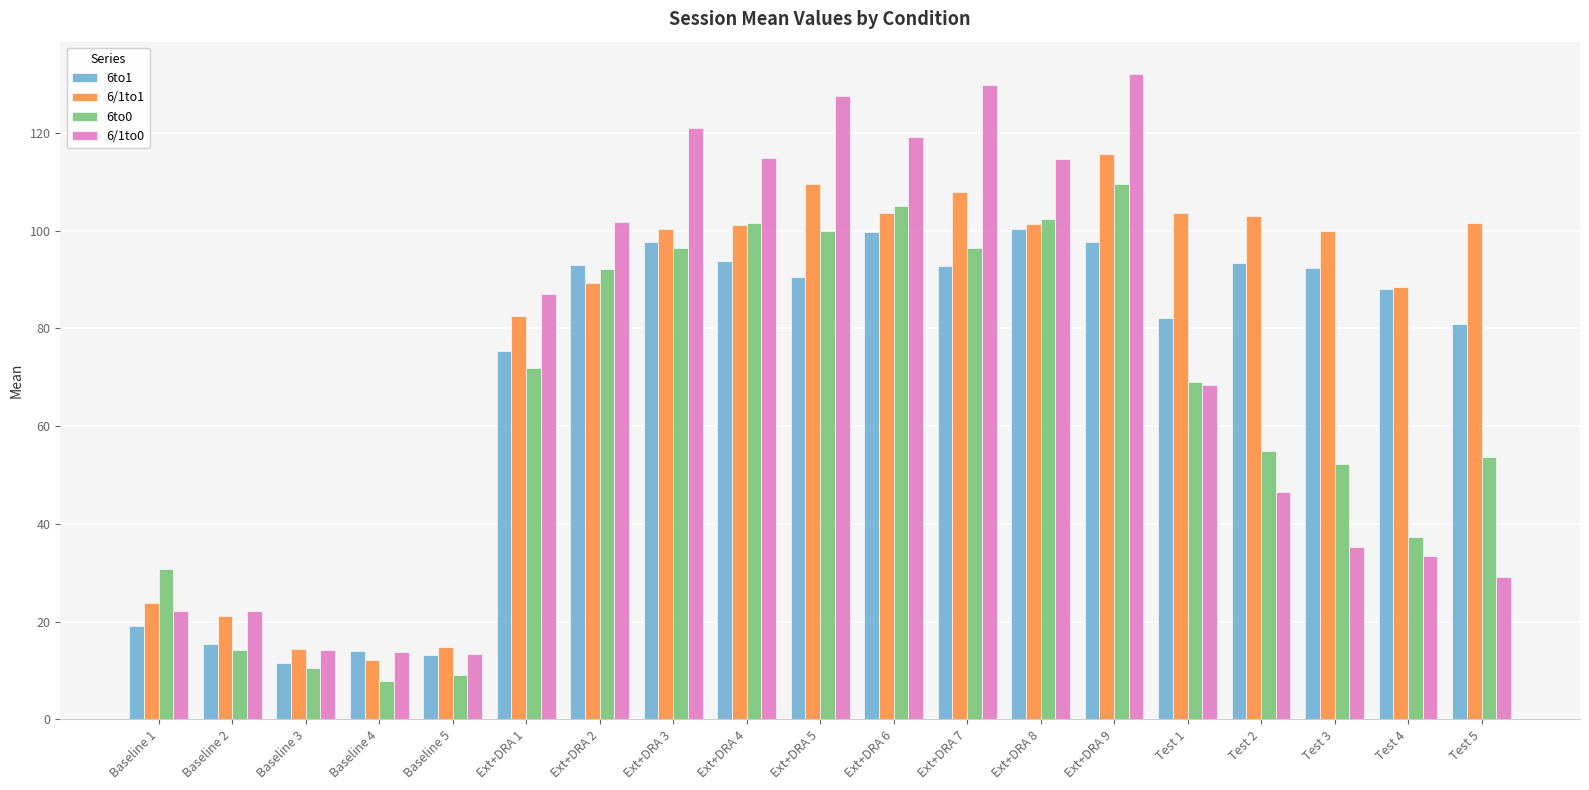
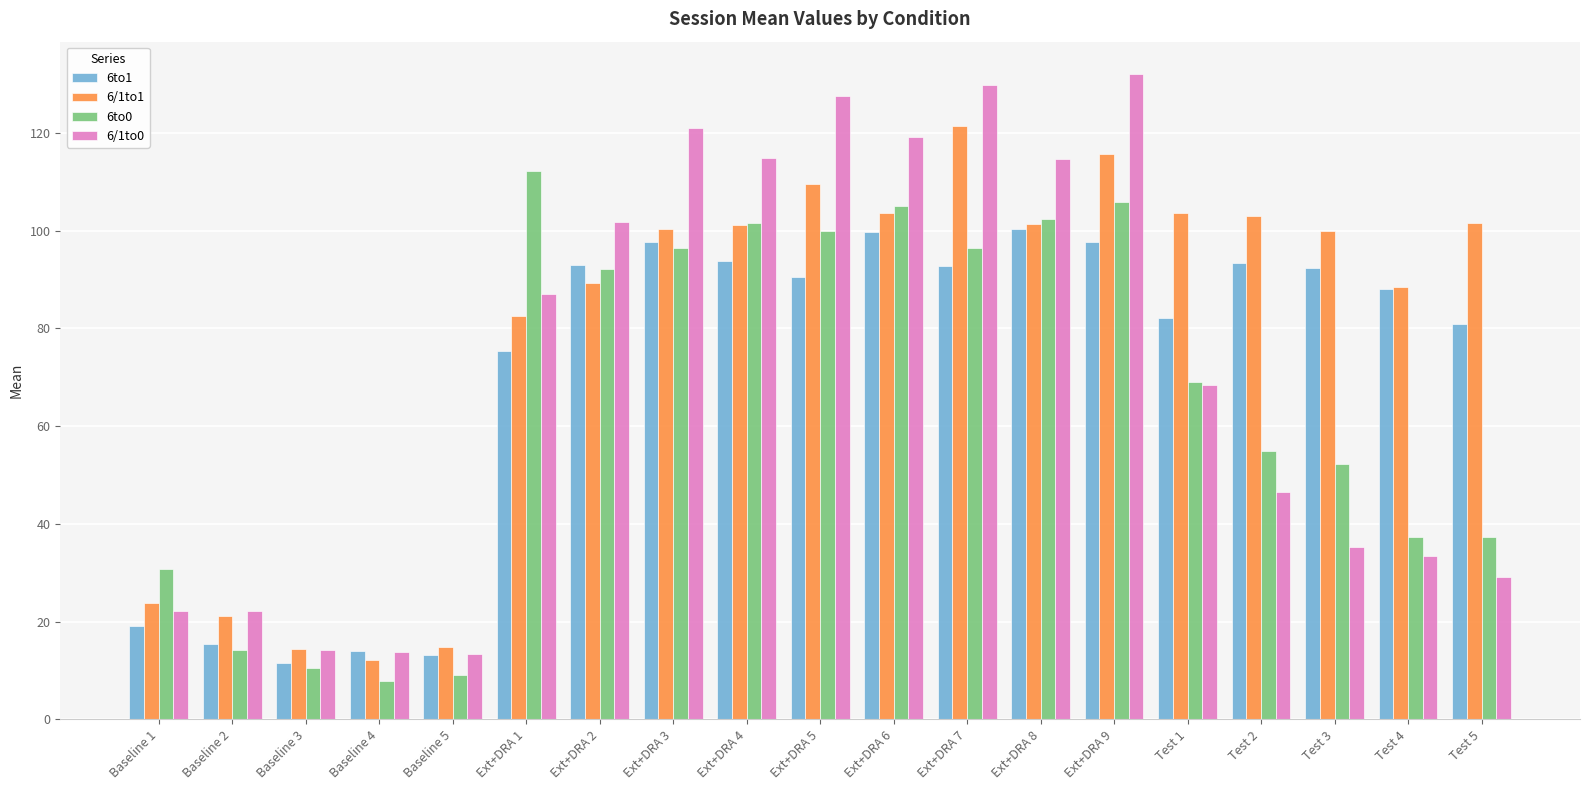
  {
    "6to1": {
      "Baseline 1": 19,
      "Baseline 2": 15,
      "Baseline 3": 12,
      "Baseline 4": 14,
      "Baseline 5": 13,
      "Ext+DRA 1": 75,
      "Ext+DRA 2": 93,
      "Ext+DRA 3": 98,
      "Ext+DRA 4": 94,
      "Ext+DRA 5": 91,
      "Ext+DRA 6": 100,
      "Ext+DRA 7": 93,
      "Ext+DRA 8": 100,
      "Ext+DRA 9": 98,
      "Test 1": 82,
      "Test 2": 93,
      "Test 3": 92,
      "Test 4": 88,
      "Test 5": 81
    },
    "6/1to1": {
      "Baseline 1": 24,
      "Baseline 2": 21,
      "Baseline 3": 14,
      "Baseline 4": 12,
      "Baseline 5": 15,
      "Ext+DRA 1": 83,
      "Ext+DRA 2": 89,
      "Ext+DRA 3": 100,
      "Ext+DRA 4": 101,
      "Ext+DRA 5": 110,
      "Ext+DRA 6": 104,
-     "Ext+DRA 7": 108,
+     "Ext+DRA 7": 121,
      "Ext+DRA 8": 101,
      "Ext+DRA 9": 116,
      "Test 1": 104,
      "Test 2": 103,
      "Test 3": 100,
      "Test 4": 88,
      "Test 5": 102
    },
    "6to0": {
      "Baseline 1": 31,
      "Baseline 2": 14,
      "Baseline 3": 11,
      "Baseline 4": 8,
      "Baseline 5": 9,
-     "Ext+DRA 1": 72,
+     "Ext+DRA 1": 112,
      "Ext+DRA 2": 92,
      "Ext+DRA 3": 96,
      "Ext+DRA 4": 102,
      "Ext+DRA 5": 100,
      "Ext+DRA 6": 105,
      "Ext+DRA 7": 97,
      "Ext+DRA 8": 102,
-     "Ext+DRA 9": 110,
+     "Ext+DRA 9": 106,
      "Test 1": 69,
      "Test 2": 55,
      "Test 3": 52,
      "Test 4": 37,
-     "Test 5": 54
+     "Test 5": 37
    },
    "6/1to0": {
      "Baseline 1": 22,
      "Baseline 2": 22,
      "Baseline 3": 14,
      "Baseline 4": 14,
      "Baseline 5": 13,
      "Ext+DRA 1": 87,
      "Ext+DRA 2": 102,
      "Ext+DRA 3": 121,
      "Ext+DRA 4": 115,
      "Ext+DRA 5": 128,
      "Ext+DRA 6": 119,
      "Ext+DRA 7": 130,
      "Ext+DRA 8": 115,
      "Ext+DRA 9": 132,
      "Test 1": 68,
      "Test 2": 47,
      "Test 3": 35,
      "Test 4": 33,
      "Test 5": 29
    }
  }
